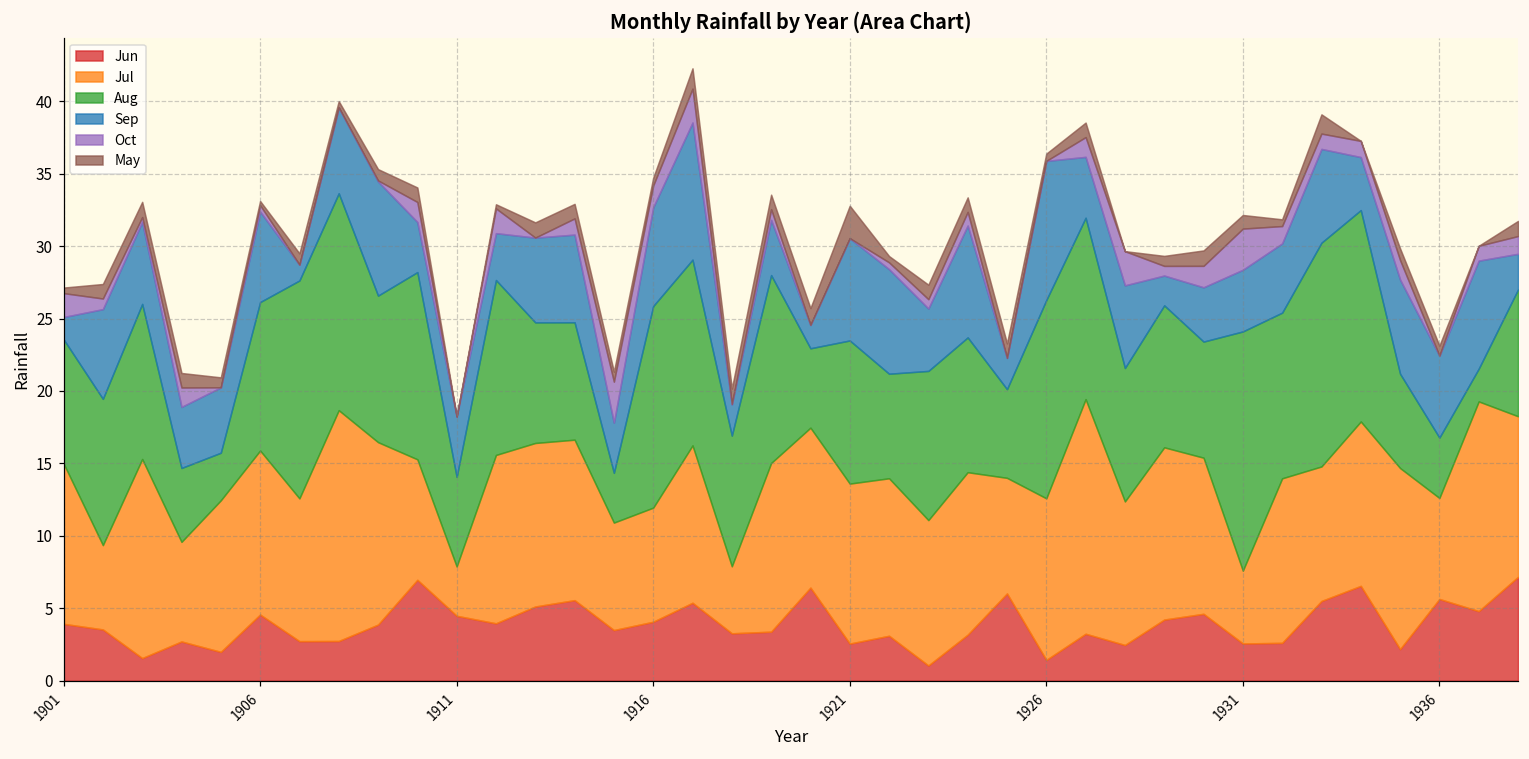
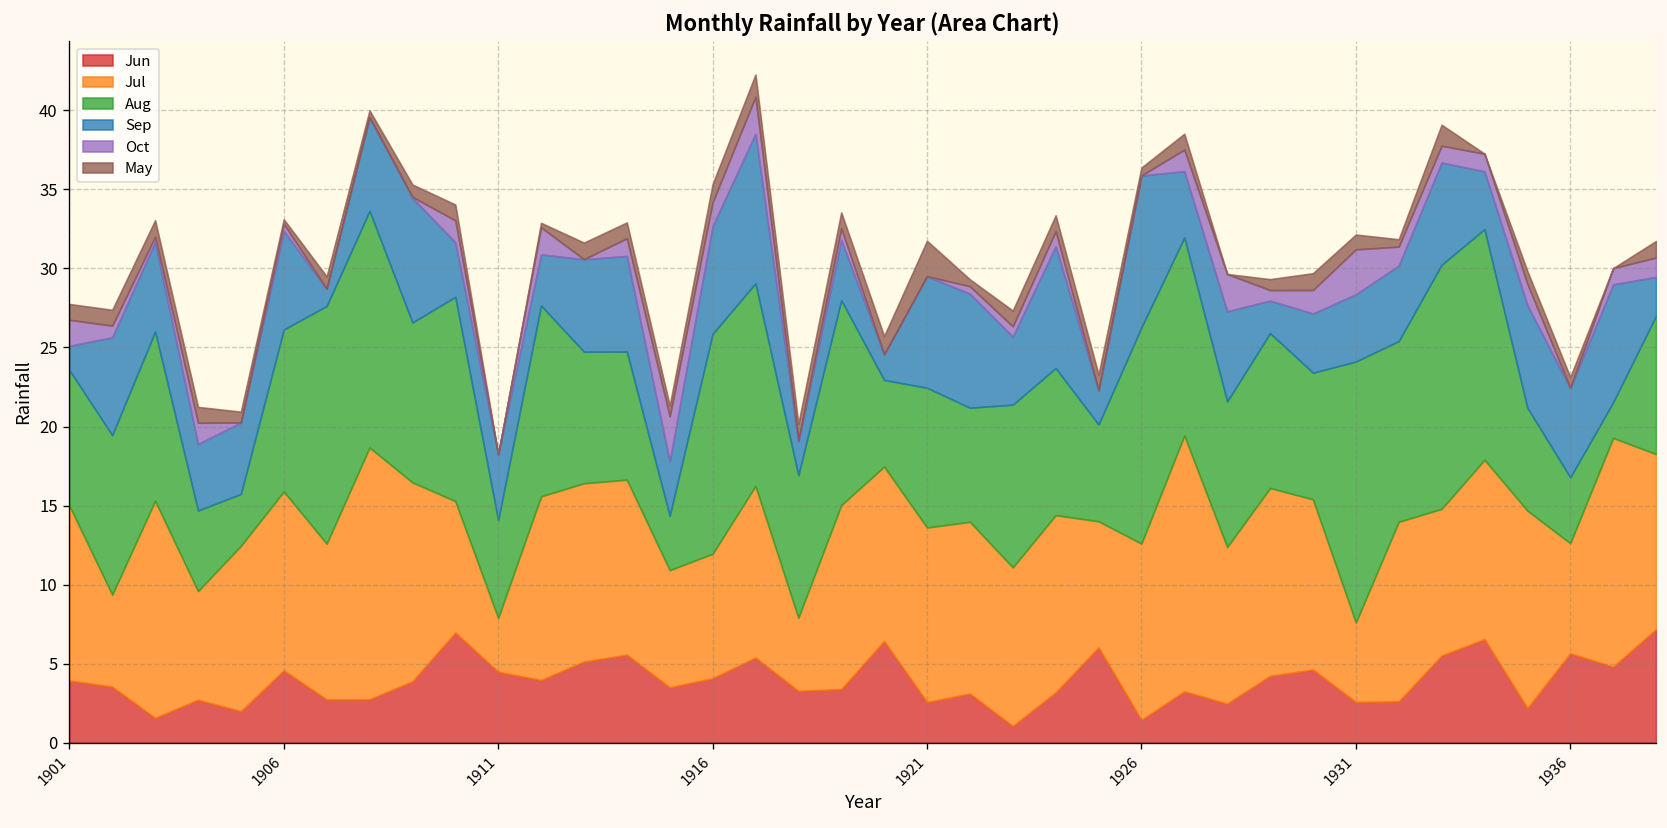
  {
    "Jun": {
      "1901": 3.9,
      "1906": 4.6,
      "1911": 4.5,
      "1916": 4.1,
      "1921": 2.6,
      "1926": 1.4,
      "1931": 2.6,
      "1936": 5.6
    },
    "Jul": {
      "1901": 11.1,
      "1906": 11.3,
      "1911": 3.4,
      "1916": 7.9,
      "1921": 11.0,
      "1926": 11.2,
      "1931": 5.0,
      "1936": 7.0
    },
    "Aug": {
      "1901": 8.6,
      "1906": 10.2,
      "1911": 6.2,
      "1916": 13.9,
-     "1921": 9.9,
+     "1921": 8.8,
      "1926": 13.7,
      "1931": 16.5,
      "1936": 4.2
    },
    "Sep": {
      "1901": 1.5,
      "1906": 6.2,
      "1916": 6.8,
      "1931": 4.3
    },
    "Oct": {
      "1901": 1.6,
      "1906": 0.4,
      "1916": 1.5,
      "1931": 2.8
    },
    "May": {
-     "1901": 0.4,
+     "1901": 1.0,
      "1906": 0.3,
-     "1916": 0.5,
+     "1916": 1.2,
      "1921": 2.2,
      "1926": 0.5,
      "1931": 0.9,
      "1936": 0.7
    }
  }
